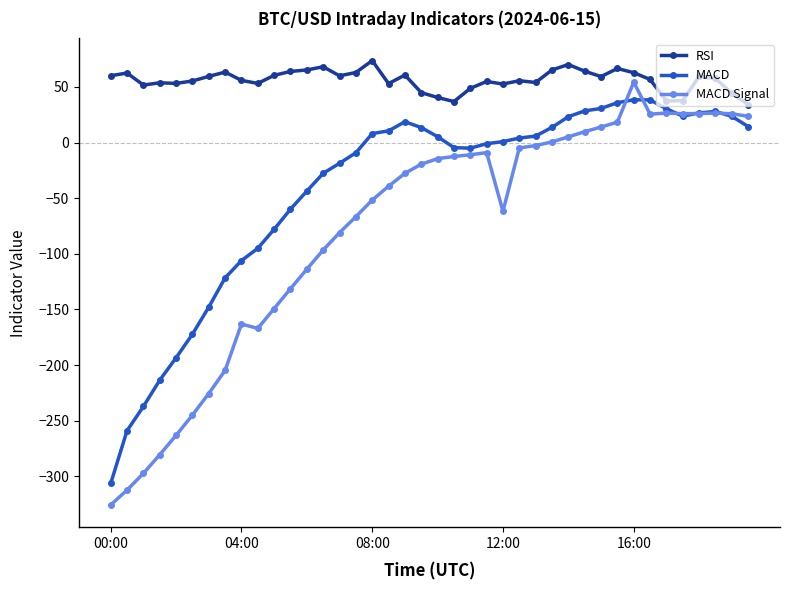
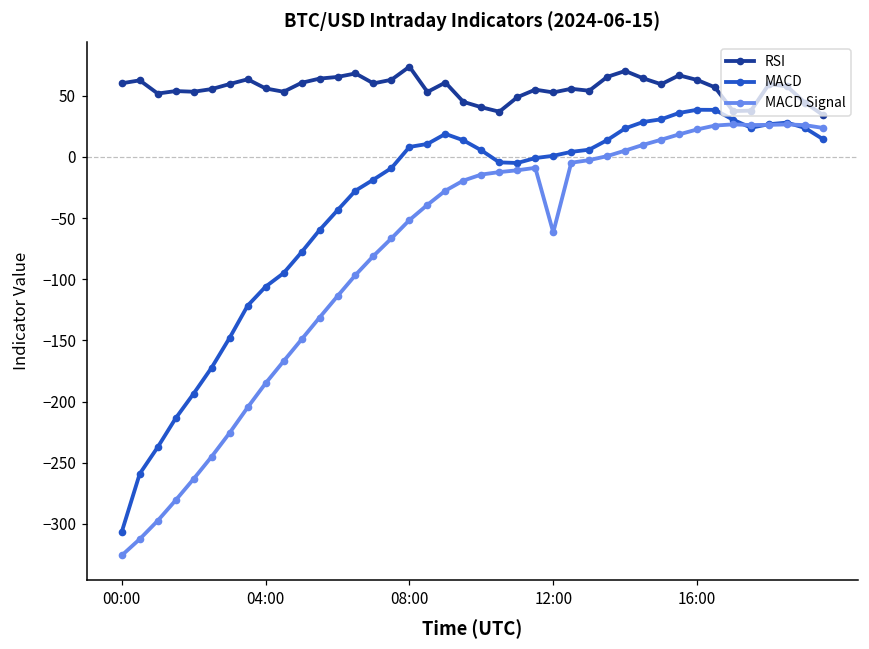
  {
    "MACD Signal": {
      "00:00": -326,
-     "04:00": -163,
+     "04:00": -185,
      "08:00": -52,
      "12:00": -62,
-     "16:00": 54
+     "16:00": 22
    }
  }
